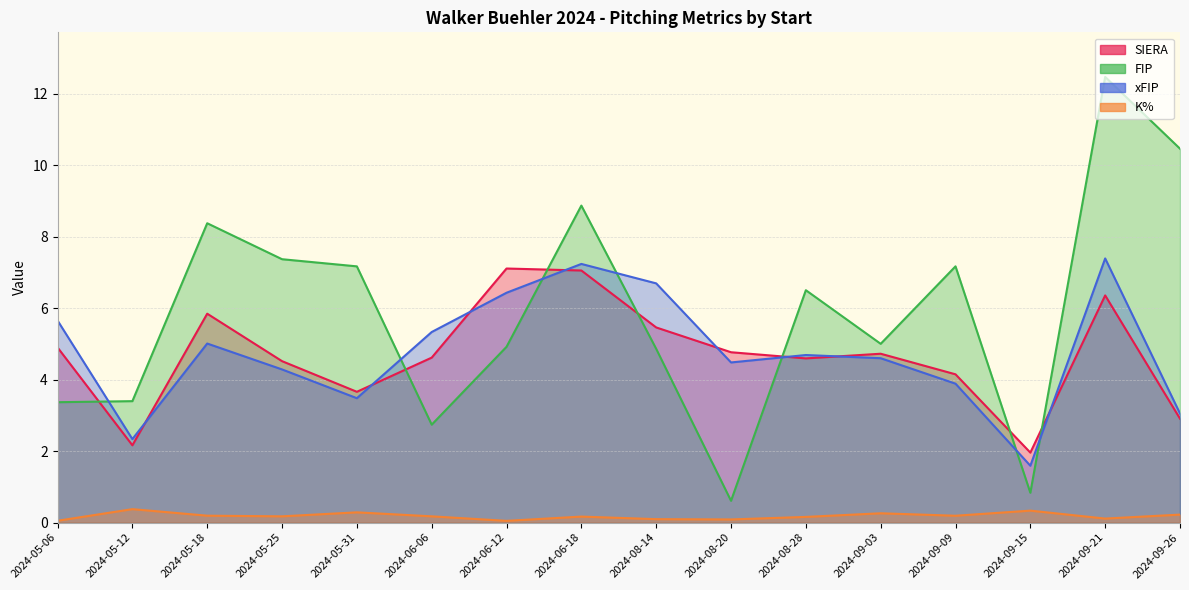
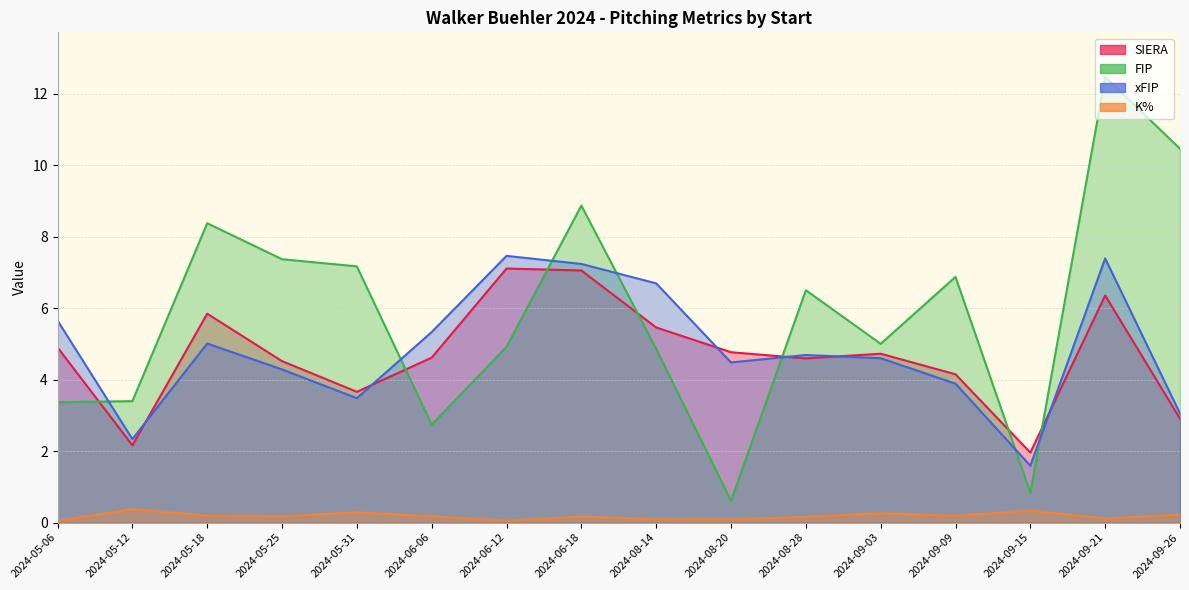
  {
    "FIP": {
      "2024-05-06": 3.4,
      "2024-05-12": 3.4,
      "2024-05-18": 8.4,
      "2024-05-25": 7.4,
      "2024-05-31": 7.2,
      "2024-06-06": 2.7,
      "2024-06-12": 4.9,
      "2024-06-18": 8.9,
      "2024-08-14": 4.9,
      "2024-08-20": 0.6,
      "2024-08-28": 6.5,
      "2024-09-03": 5.0,
-     "2024-09-09": 7.2,
+     "2024-09-09": 6.9,
      "2024-09-15": 0.8,
      "2024-09-26": 10.5
    },
    "xFIP": {
      "2024-05-06": 5.7,
      "2024-05-12": 2.3,
      "2024-05-18": 5.0,
      "2024-05-25": 4.3,
      "2024-05-31": 3.5,
      "2024-06-06": 5.3,
-     "2024-06-12": 6.4,
+     "2024-06-12": 7.5,
      "2024-06-18": 7.2,
      "2024-08-14": 6.7,
      "2024-08-20": 4.5,
      "2024-08-28": 4.7,
      "2024-09-03": 4.6,
      "2024-09-09": 3.9,
      "2024-09-15": 1.6,
      "2024-09-21": 7.4,
      "2024-09-26": 3.1
    }
  }
